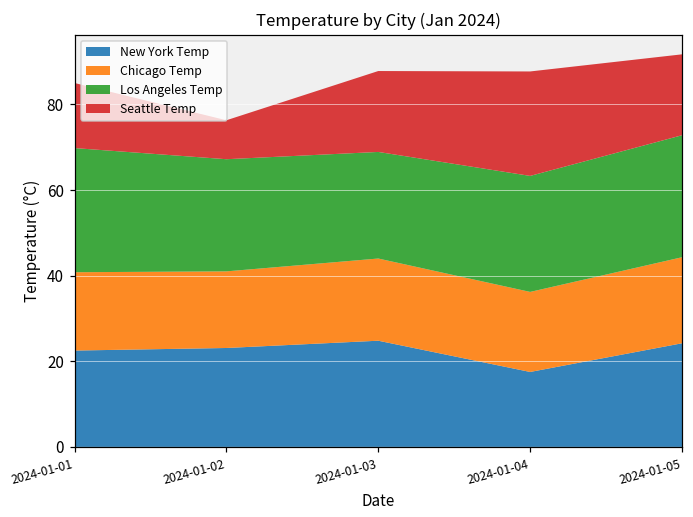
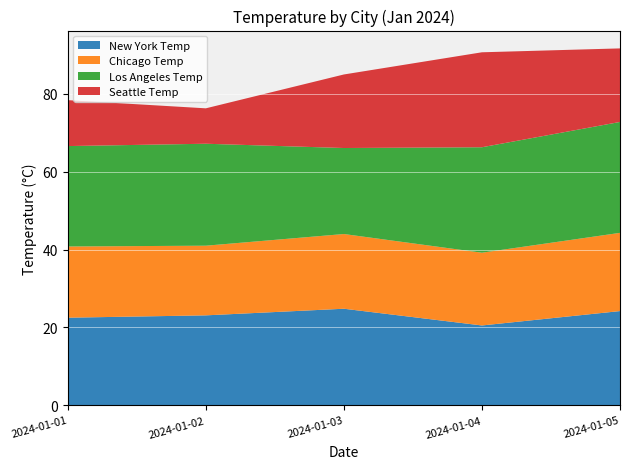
  {
    "New York Temp": {
      "2024-01-01": 23,
      "2024-01-02": 23,
      "2024-01-03": 25,
-     "2024-01-04": 18,
+     "2024-01-04": 21,
      "2024-01-05": 24
    },
    "Chicago Temp": {
      "2024-01-01": 18,
      "2024-01-02": 18,
      "2024-01-03": 19,
      "2024-01-04": 19,
      "2024-01-05": 20
    },
    "Los Angeles Temp": {
-     "2024-01-01": 29,
+     "2024-01-01": 26,
      "2024-01-02": 26,
-     "2024-01-03": 25,
+     "2024-01-03": 22,
      "2024-01-04": 27,
      "2024-01-05": 29
    },
    "Seattle Temp": {
-     "2024-01-01": 15,
+     "2024-01-01": 12,
      "2024-01-02": 9,
      "2024-01-03": 19,
      "2024-01-04": 24,
      "2024-01-05": 19
    }
  }
